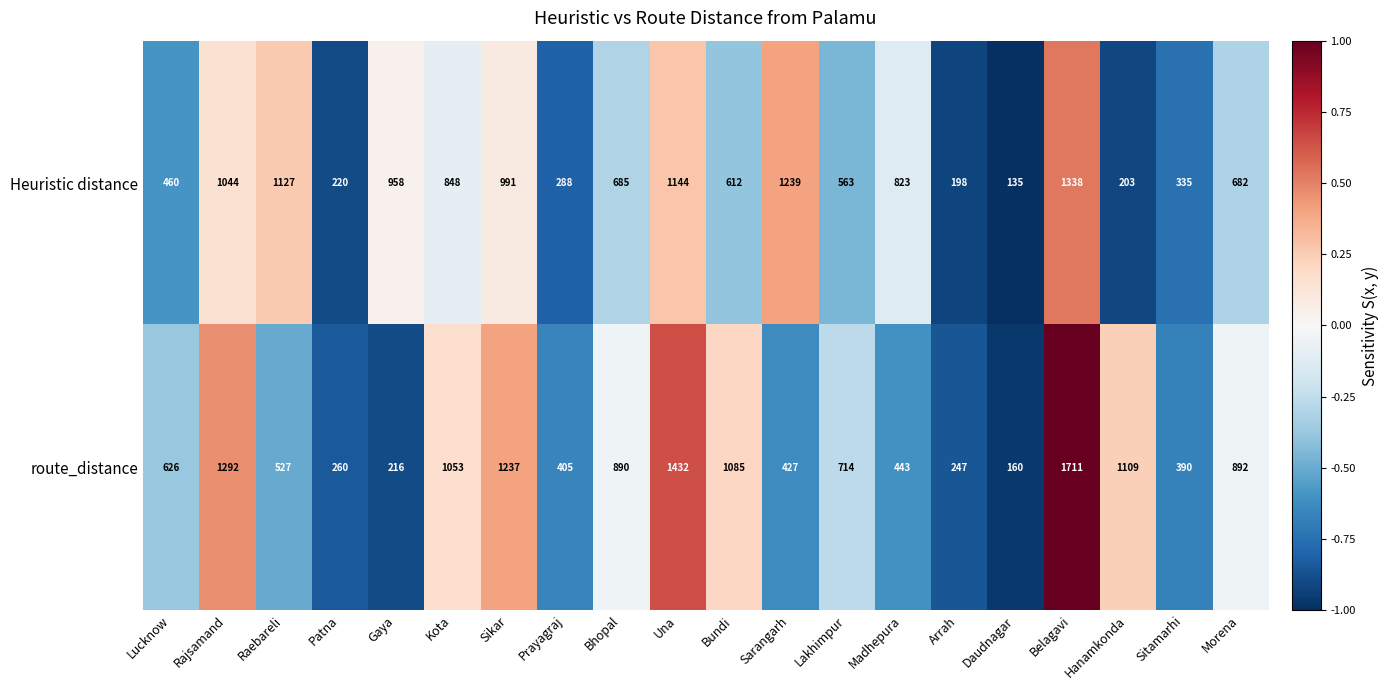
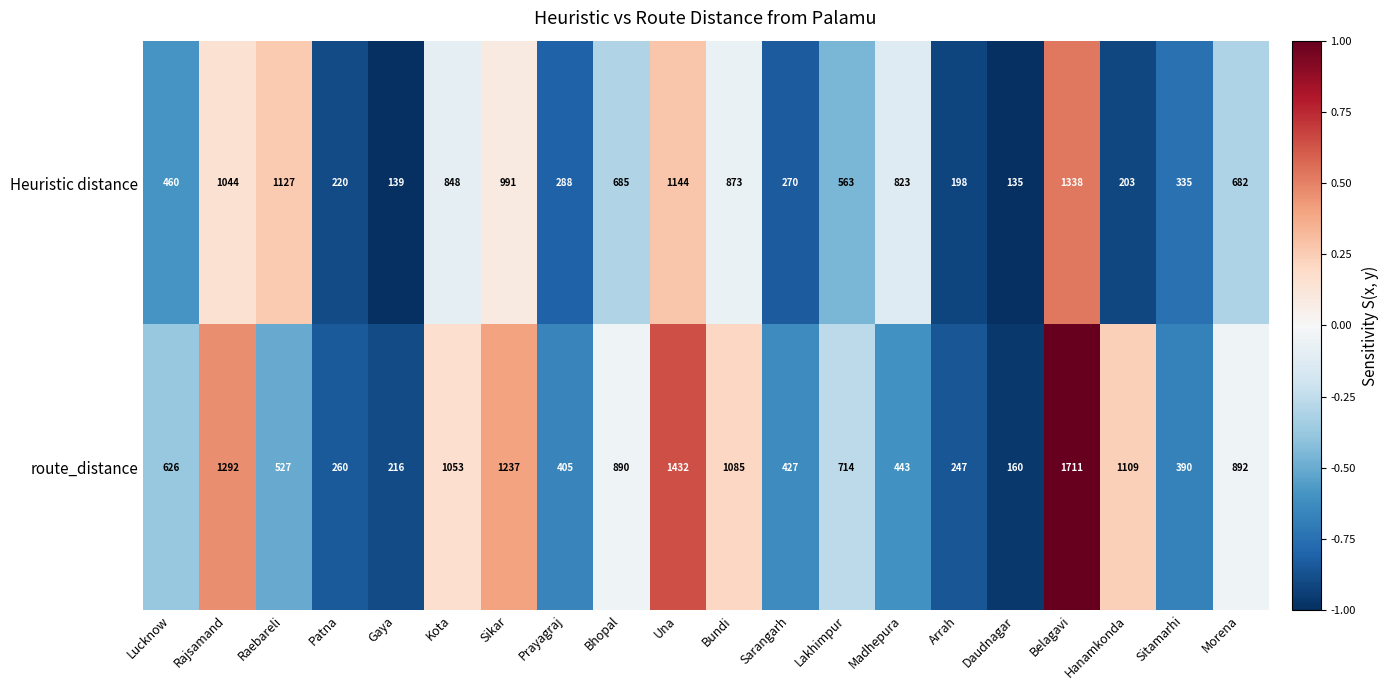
  {
    "Heuristic distance": {
      "Lucknow": 460,
      "Rajsamand": 1044,
      "Raebareli": 1127,
      "Patna": 220,
-     "Gaya": 958,
+     "Gaya": 139,
      "Kota": 848,
      "Sikar": 991,
      "Prayagraj": 288,
      "Bhopal": 685,
      "Una": 1144,
-     "Bundi": 612,
-     "Sarangarh": 1239,
+     "Bundi": 873,
+     "Sarangarh": 270,
      "Lakhimpur": 563,
      "Madhepura": 823,
      "Arrah": 198,
      "Daudnagar": 135,
      "Belagavi": 1338,
      "Hanamkonda": 203,
      "Sitamarhi": 335,
      "Morena": 682
    },
    "route_distance": {
      "Lucknow": 626,
      "Rajsamand": 1292,
      "Raebareli": 527,
      "Patna": 260,
      "Gaya": 216,
      "Kota": 1053,
      "Sikar": 1237,
      "Prayagraj": 405,
      "Bhopal": 890,
      "Una": 1432,
      "Bundi": 1085,
      "Sarangarh": 427,
      "Lakhimpur": 714,
      "Madhepura": 443,
      "Arrah": 247,
      "Daudnagar": 160,
      "Belagavi": 1711,
      "Hanamkonda": 1109,
      "Sitamarhi": 390,
      "Morena": 892
    }
  }
